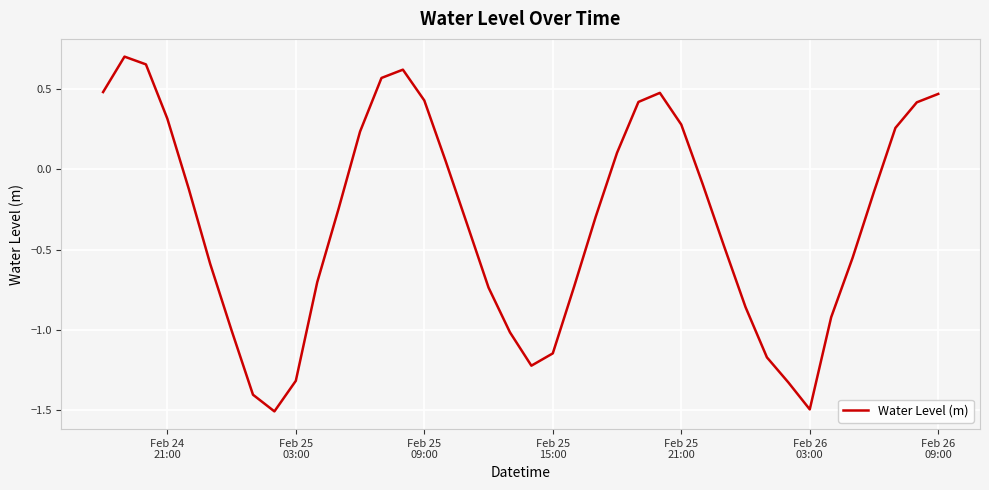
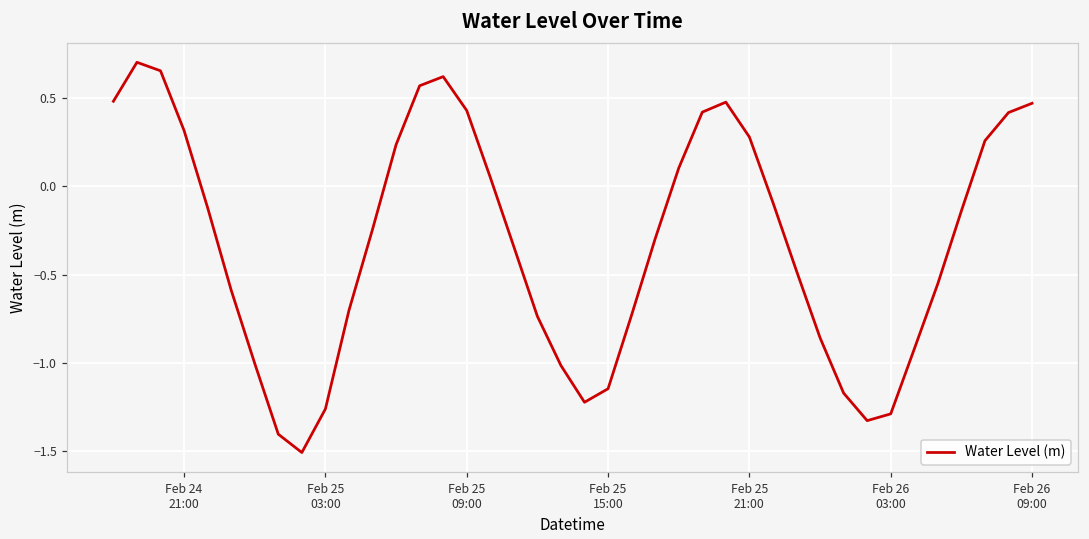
  {
    "Feb 24 21:00": 0.32,
-   "Feb 25 03:00": -1.32,
+   "Feb 25 03:00": -1.26,
    "Feb 25 09:00": 0.43,
    "Feb 25 15:00": -1.15,
    "Feb 25 21:00": 0.28,
-   "Feb 26 03:00": -1.50,
+   "Feb 26 03:00": -1.29,
    "Feb 26 09:00": 0.47
  }
